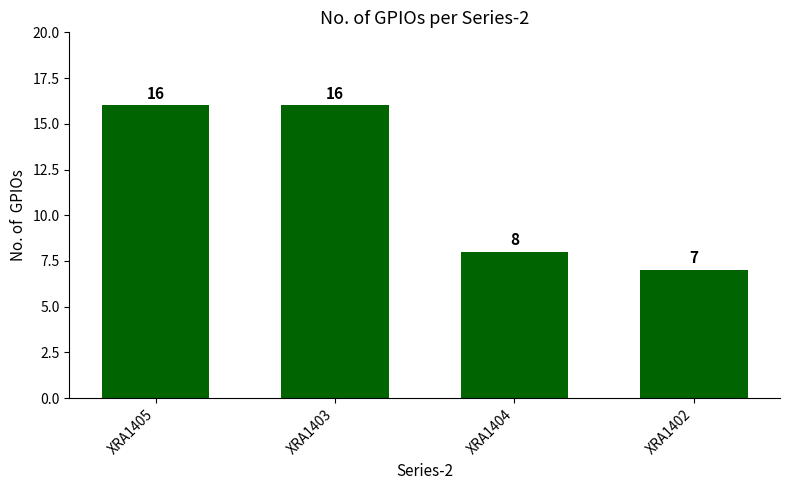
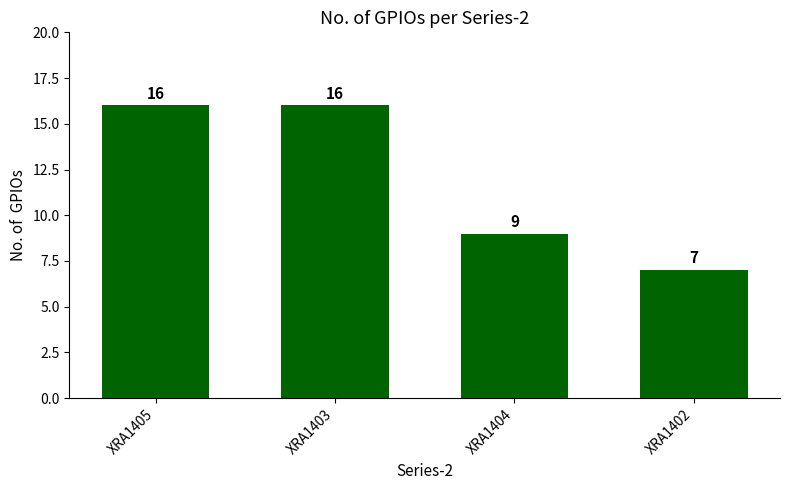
  {
    "XRA1405": 16,
    "XRA1403": 16,
-   "XRA1404": 8,
+   "XRA1404": 9,
    "XRA1402": 7
  }
